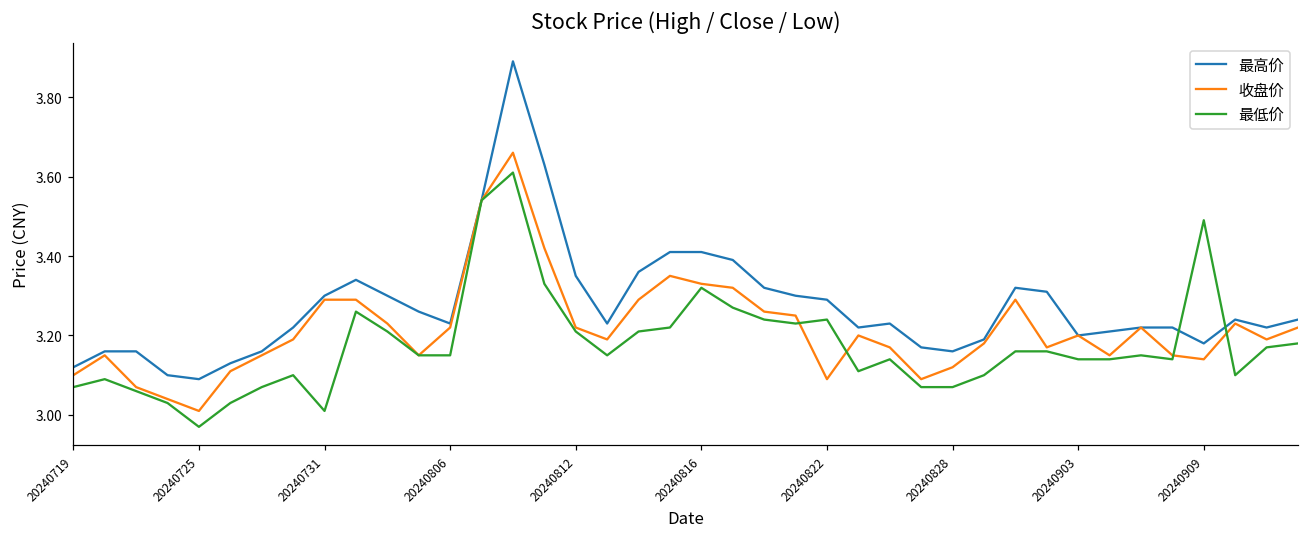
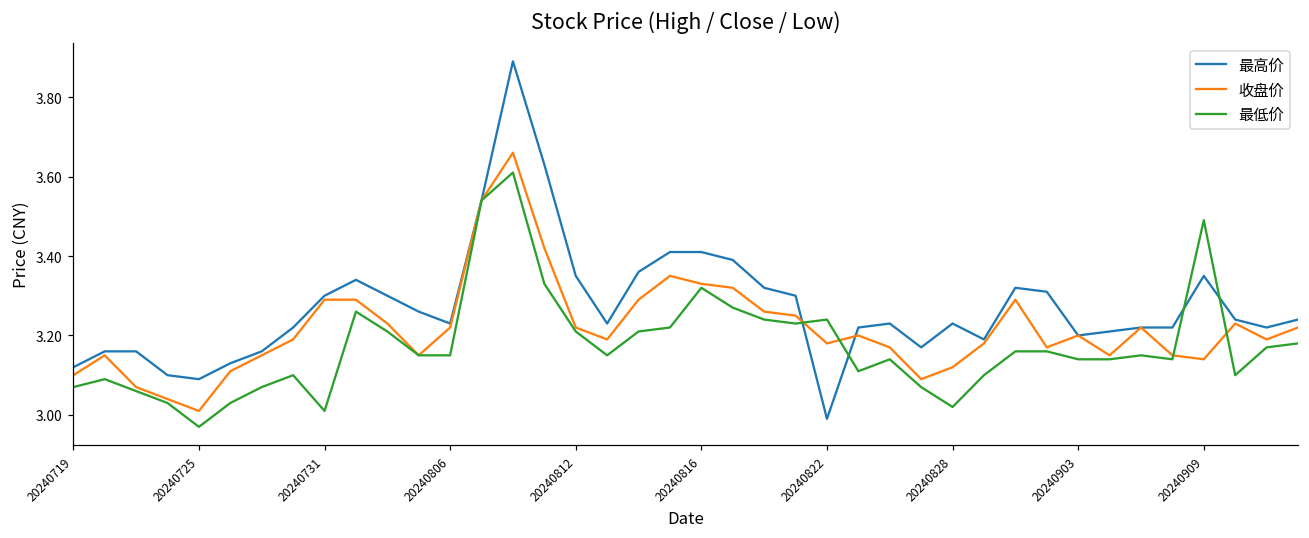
  {
    "最高价": {
      "20240719": 3.12,
      "20240725": 3.09,
      "20240731": 3.30,
      "20240806": 3.23,
      "20240812": 3.35,
      "20240816": 3.41,
-     "20240822": 3.29,
-     "20240828": 3.16,
-     "20240909": 3.18
+     "20240822": 2.99,
+     "20240828": 3.23,
+     "20240909": 3.35
    },
    "收盘价": {
      "20240719": 3.10,
      "20240725": 3.01,
      "20240731": 3.29,
      "20240806": 3.22,
      "20240812": 3.22,
      "20240816": 3.33,
-     "20240822": 3.09,
+     "20240822": 3.18,
      "20240828": 3.12,
      "20240909": 3.14
    },
    "最低价": {
      "20240719": 3.07,
      "20240725": 2.97,
      "20240731": 3.01,
      "20240806": 3.15,
      "20240812": 3.21,
      "20240816": 3.32,
      "20240822": 3.24,
-     "20240828": 3.07,
+     "20240828": 3.02,
      "20240903": 3.14,
      "20240909": 3.49
    }
  }
